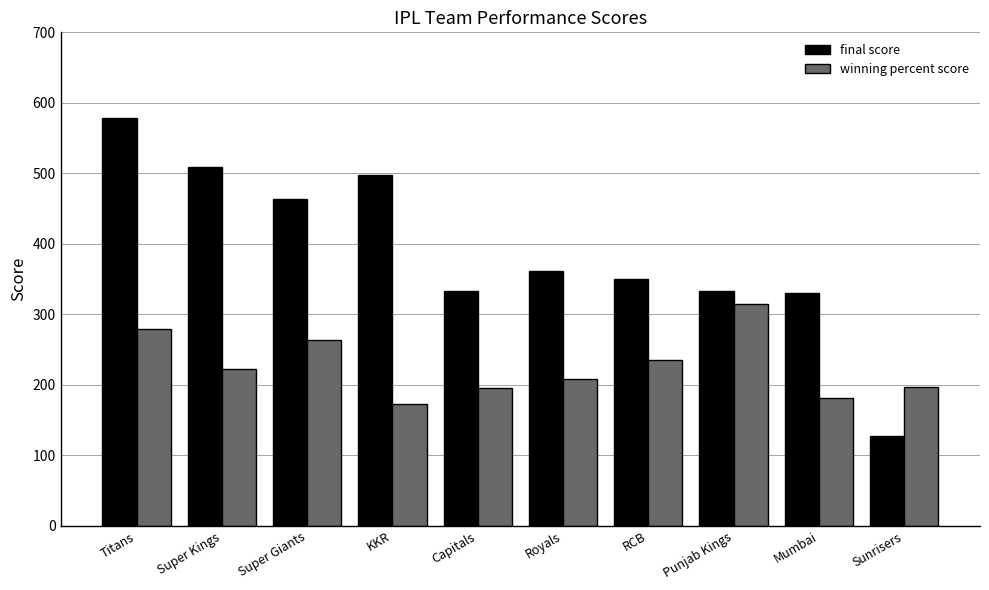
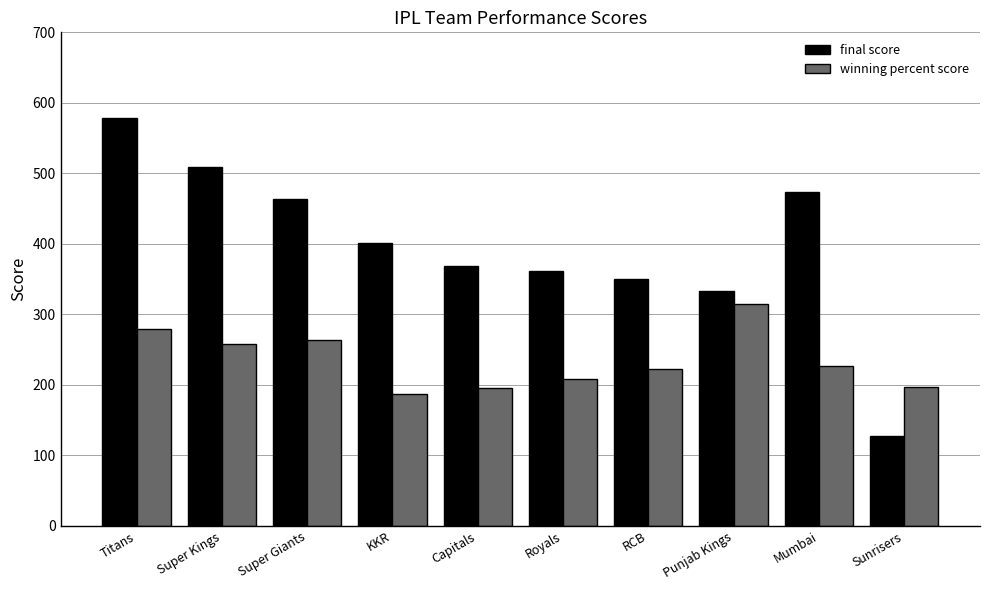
  {
    "final score": {
      "Titans": 580,
      "Super Kings": 510,
      "Super Giants": 460,
-     "KKR": 500,
-     "Capitals": 330,
+     "KKR": 400,
+     "Capitals": 370,
      "Royals": 360,
      "RCB": 350,
      "Punjab Kings": 330,
-     "Mumbai": 330,
+     "Mumbai": 470,
      "Sunrisers": 130
    },
    "winning percent score": {
      "Titans": 280,
-     "Super Kings": 220,
+     "Super Kings": 260,
      "Super Giants": 260,
-     "KKR": 170,
+     "KKR": 190,
      "Capitals": 200,
      "Royals": 210,
-     "RCB": 240,
+     "RCB": 220,
      "Punjab Kings": 320,
-     "Mumbai": 180,
+     "Mumbai": 230,
      "Sunrisers": 200
    }
  }
